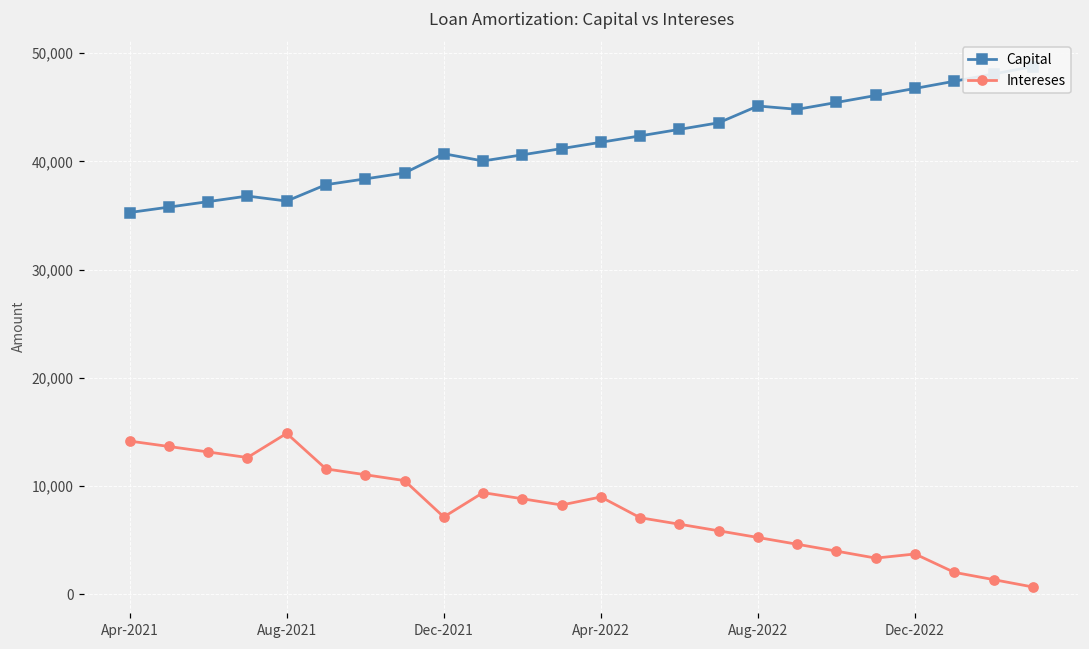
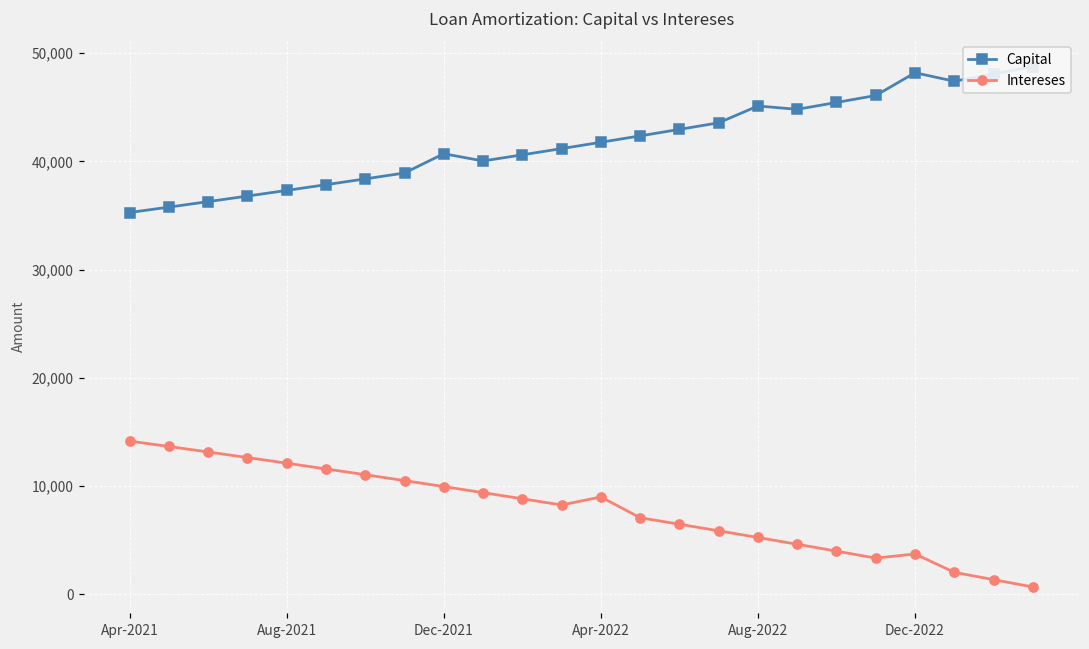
  {
    "Capital": {
      "Apr-2021": "35,000",
-     "Aug-2021": "36,000",
+     "Aug-2021": "37,000",
      "Dec-2021": "41,000",
      "Apr-2022": "42,000",
      "Aug-2022": "45,000",
-     "Dec-2022": "47,000"
+     "Dec-2022": "48,000"
    },
    "Intereses": {
      "Apr-2021": "14,000",
-     "Aug-2021": "15,000",
-     "Dec-2021": "7,000",
+     "Aug-2021": "12,000",
+     "Dec-2021": "10,000",
      "Apr-2022": "9,000",
      "Aug-2022": "5,000",
      "Dec-2022": "4,000"
    }
  }
